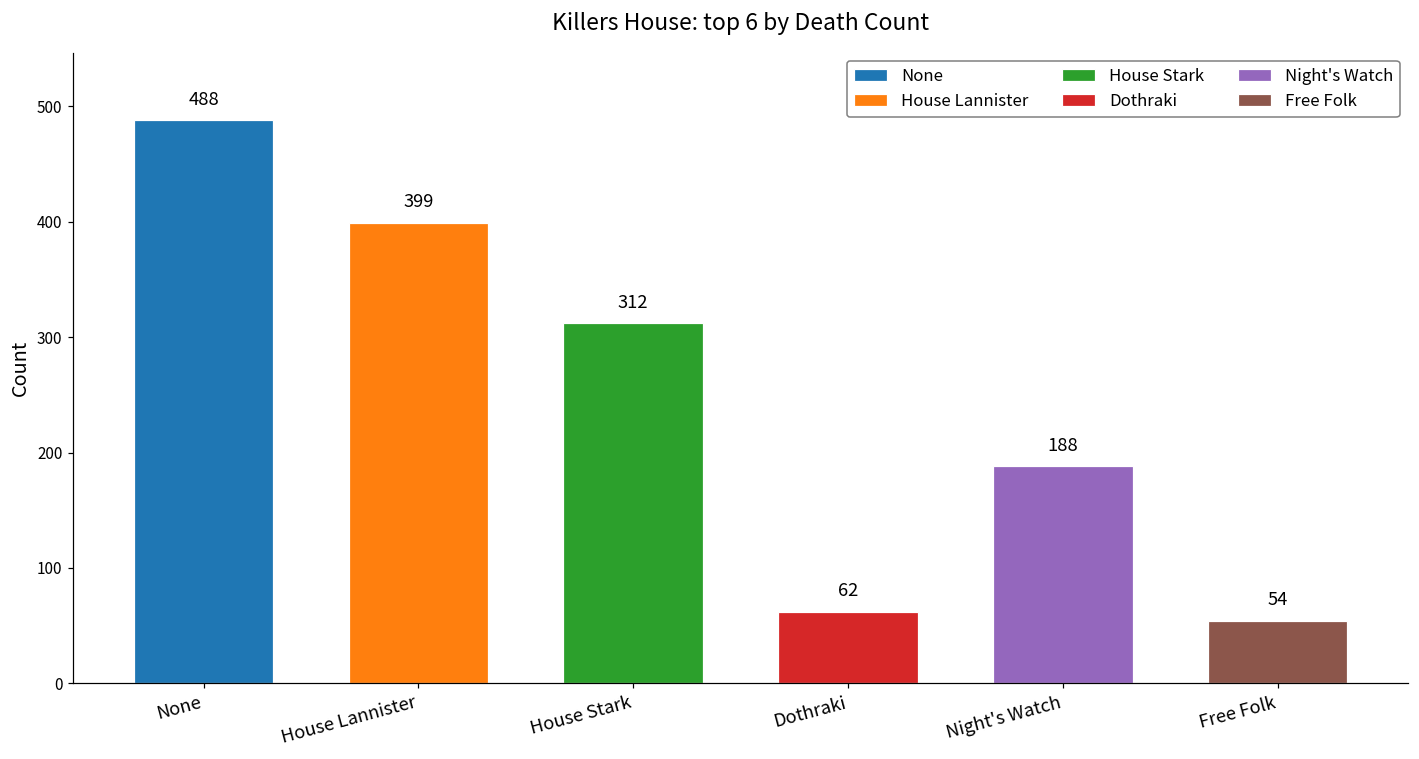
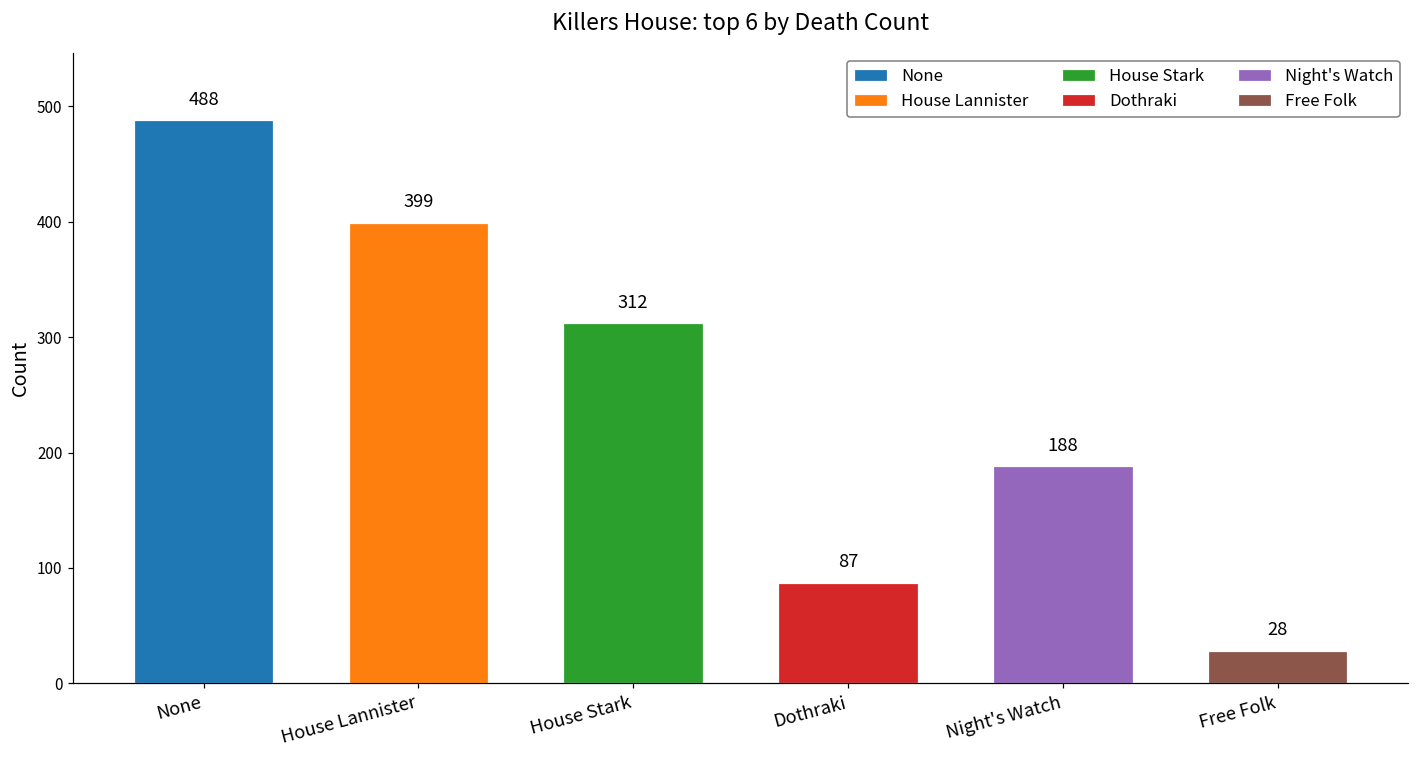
  {
    "None": 488,
    "House Lannister": 399,
    "House Stark": 312,
-   "Dothraki": 62,
+   "Dothraki": 87,
    "Night's Watch": 188,
-   "Free Folk": 54
+   "Free Folk": 28
  }
